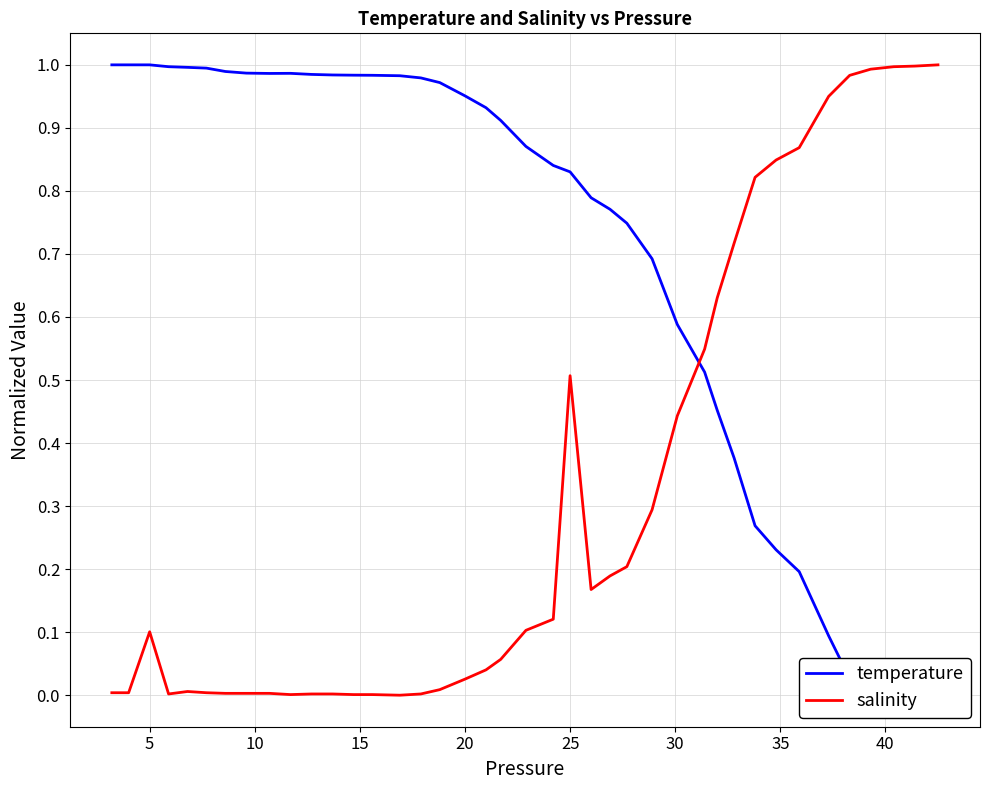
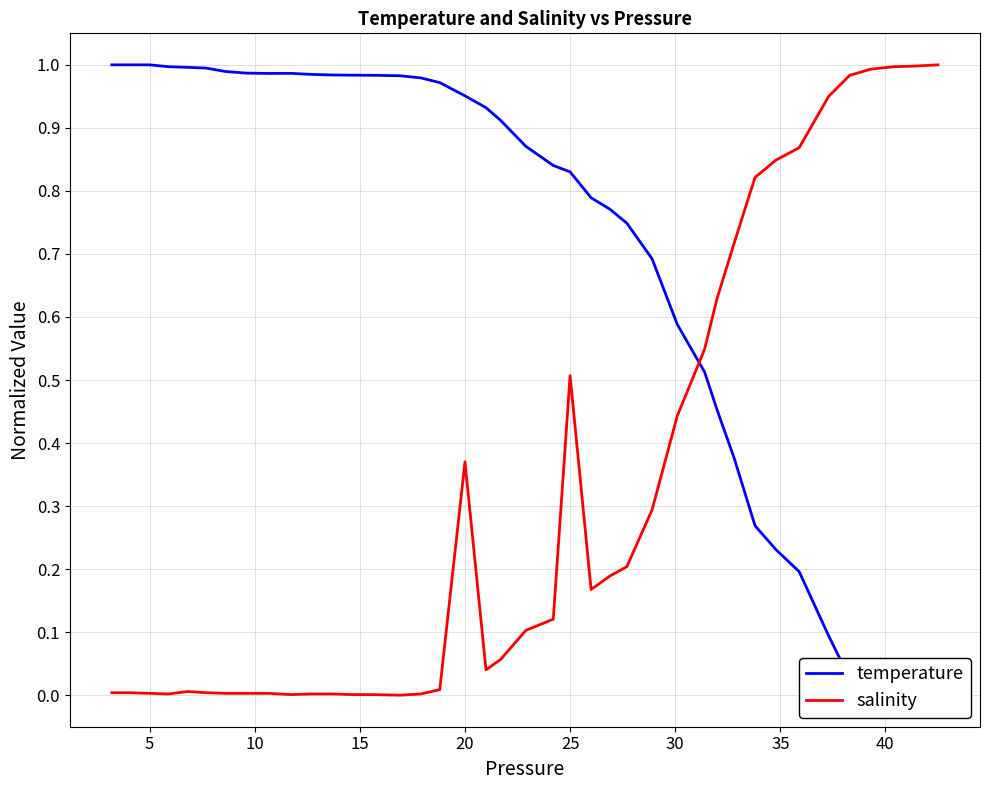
  {
    "temperature": {
      "5": 1.00,
      "20": 0.95,
      "25": 0.83
    },
    "salinity": {
-     "5": 0.10,
-     "20": 0.03,
+     "5": 0.00,
+     "20": 0.37,
      "25": 0.51
    }
  }
